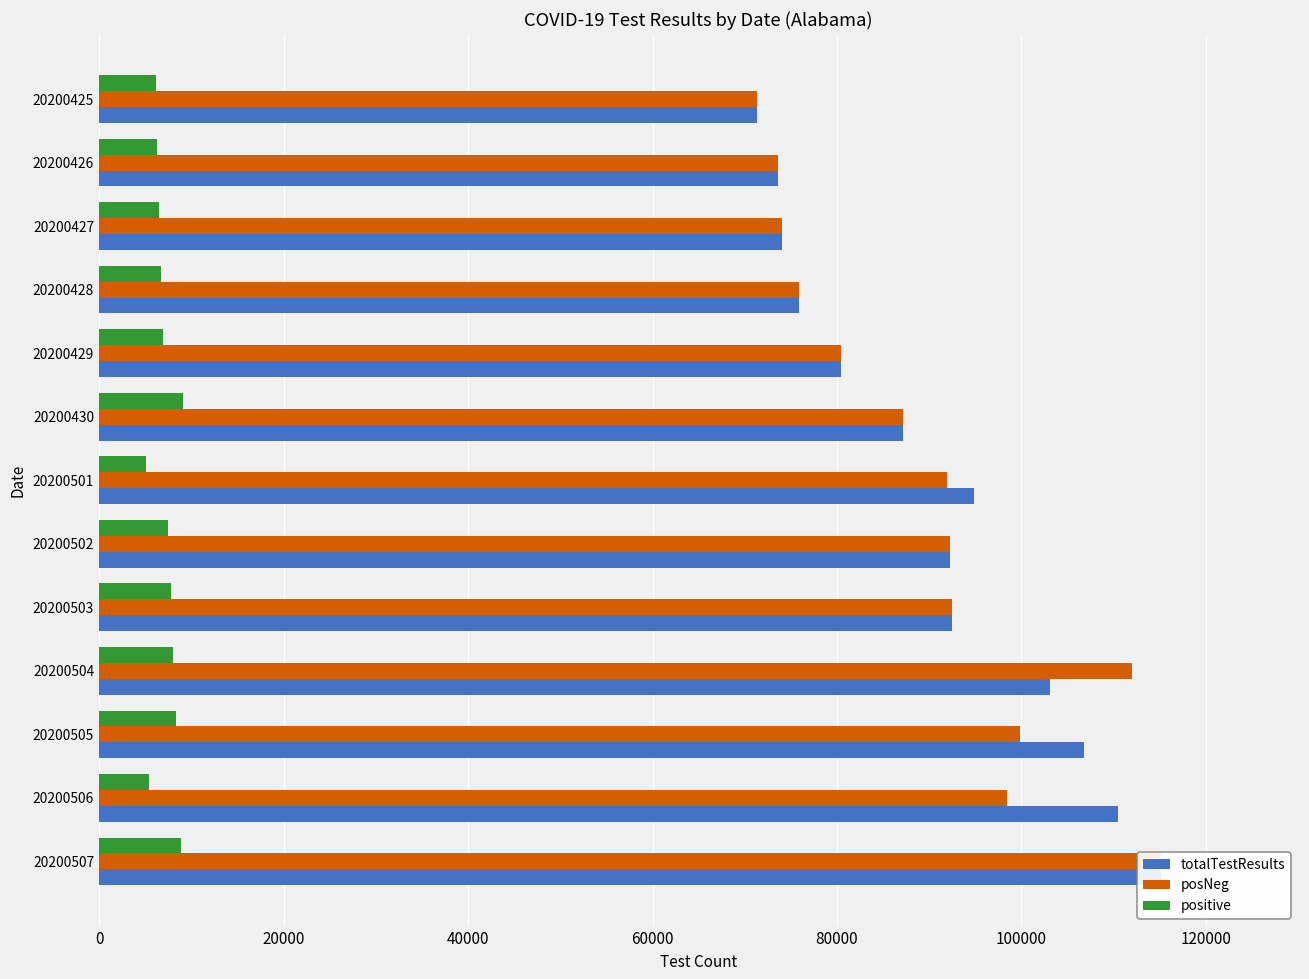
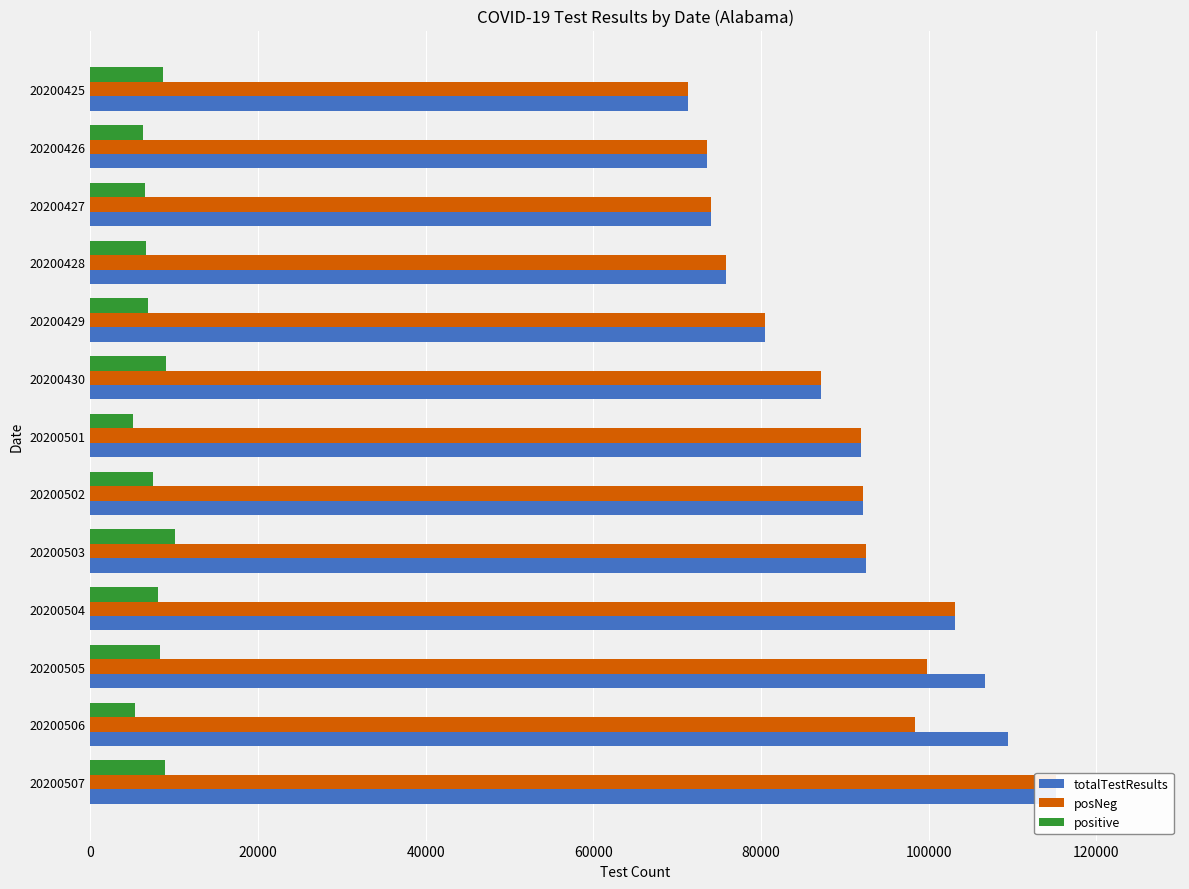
  {
    "totalTestResults": {
      "20200425": 71000,
      "20200426": 74000,
      "20200427": 74000,
      "20200428": 76000,
      "20200429": 80000,
      "20200430": 87000,
-     "20200501": 95000,
+     "20200501": 92000,
      "20200502": 92000,
      "20200503": 93000,
      "20200504": 103000,
      "20200505": 107000,
-     "20200506": 111000
+     "20200506": 110000
    },
    "posNeg": {
      "20200425": 71000,
      "20200426": 74000,
      "20200427": 74000,
      "20200428": 76000,
      "20200429": 80000,
      "20200430": 87000,
      "20200501": 92000,
      "20200502": 92000,
      "20200503": 93000,
-     "20200504": 112000,
+     "20200504": 103000,
      "20200505": 100000,
      "20200506": 98000
    },
    "positive": {
-     "20200425": 6000,
+     "20200425": 9000,
      "20200426": 6000,
      "20200427": 6000,
      "20200428": 7000,
      "20200429": 7000,
      "20200430": 9000,
      "20200501": 5000,
      "20200502": 7000,
-     "20200503": 8000,
+     "20200503": 10000,
      "20200504": 8000,
      "20200505": 8000,
      "20200506": 5000,
      "20200507": 9000
    }
  }
